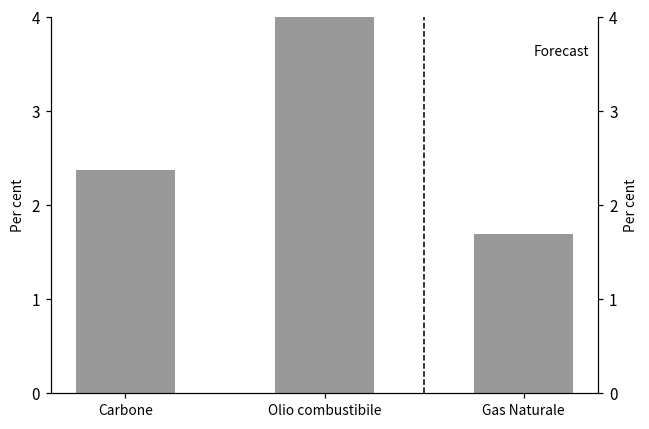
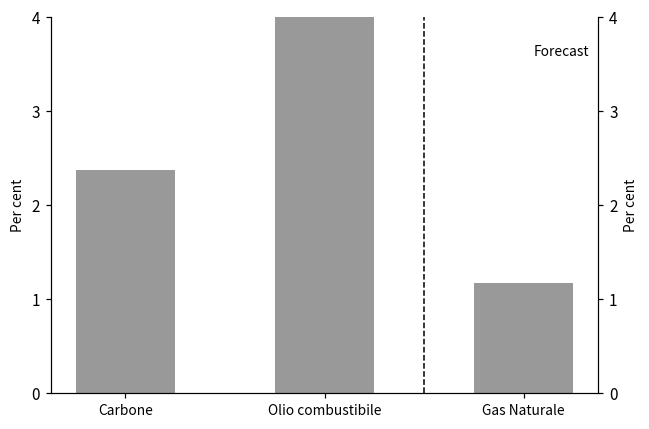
  {
    "Carbone": 2.4,
-   "Gas Naturale": 1.7
+   "Gas Naturale": 1.2
  }
